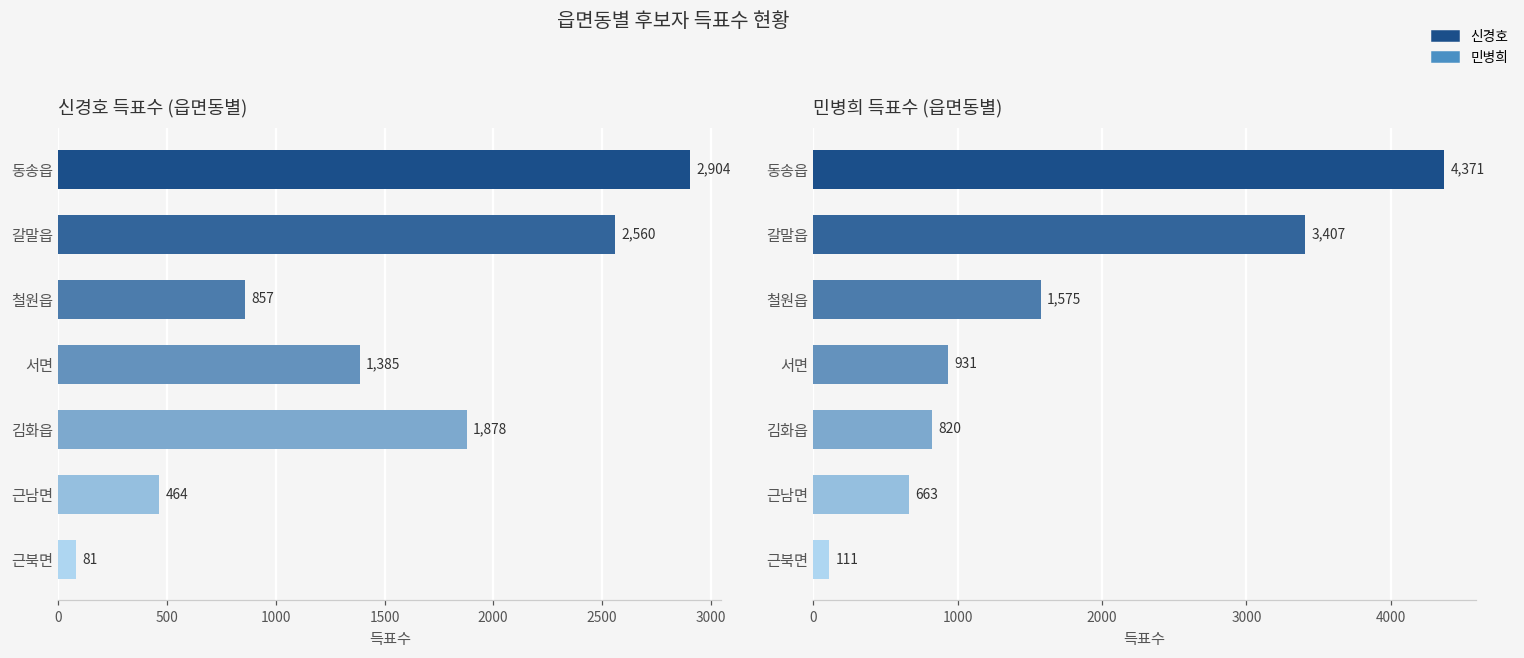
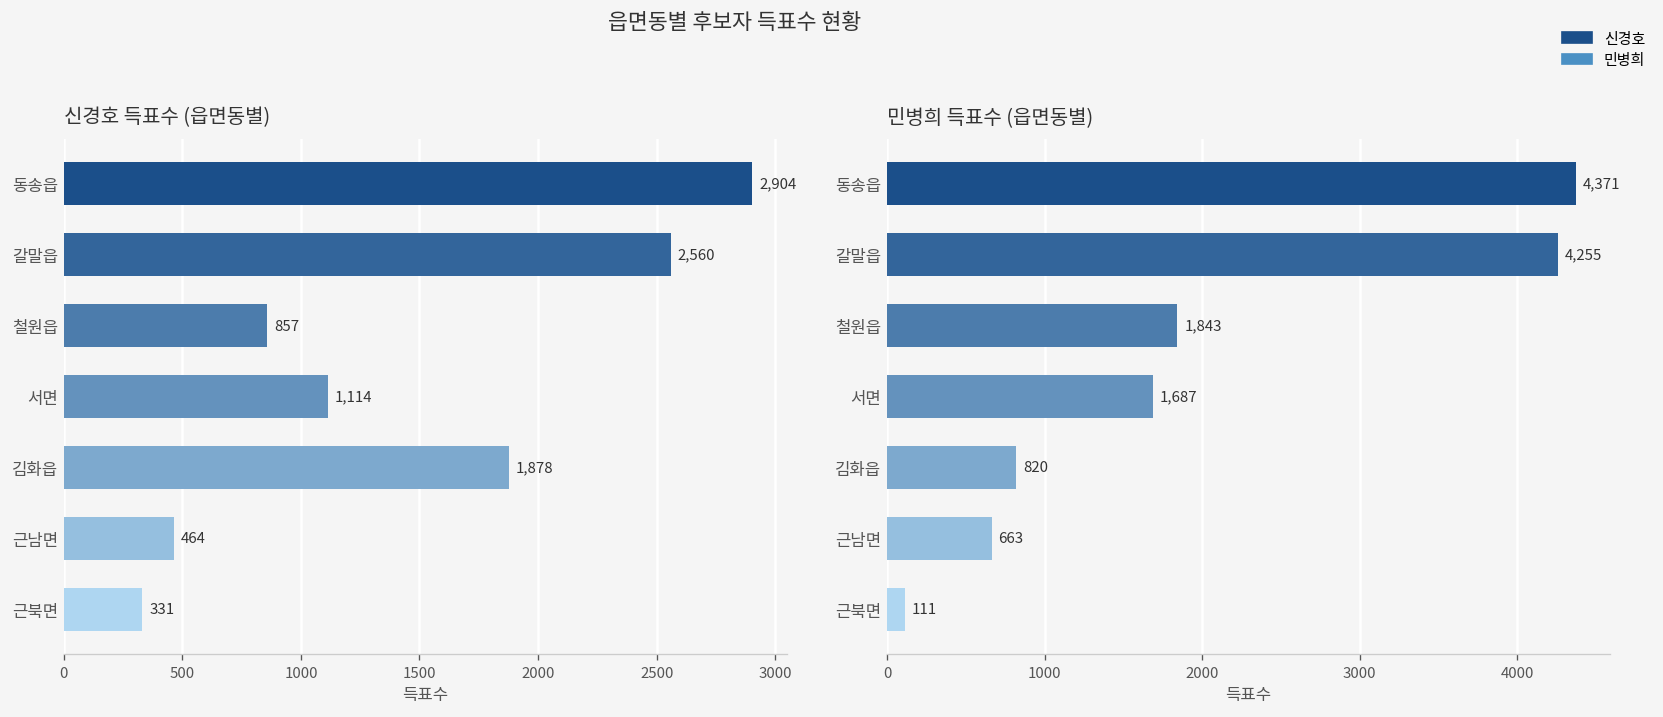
  {
    "신경호 득표수 (읍면동별)": {
      "동송읍": "2,904",
      "갈말읍": "2,560",
      "철원읍": "857",
-     "서면": "1,385",
+     "서면": "1,114",
      "김화읍": "1,878",
      "근남면": "464",
-     "근북면": "81"
+     "근북면": "331"
    },
    "민병희 득표수 (읍면동별)": {
      "동송읍": "4,371",
-     "갈말읍": "3,407",
-     "철원읍": "1,575",
-     "서면": "931",
+     "갈말읍": "4,255",
+     "철원읍": "1,843",
+     "서면": "1,687",
      "김화읍": "820",
      "근남면": "663",
      "근북면": "111"
    }
  }
